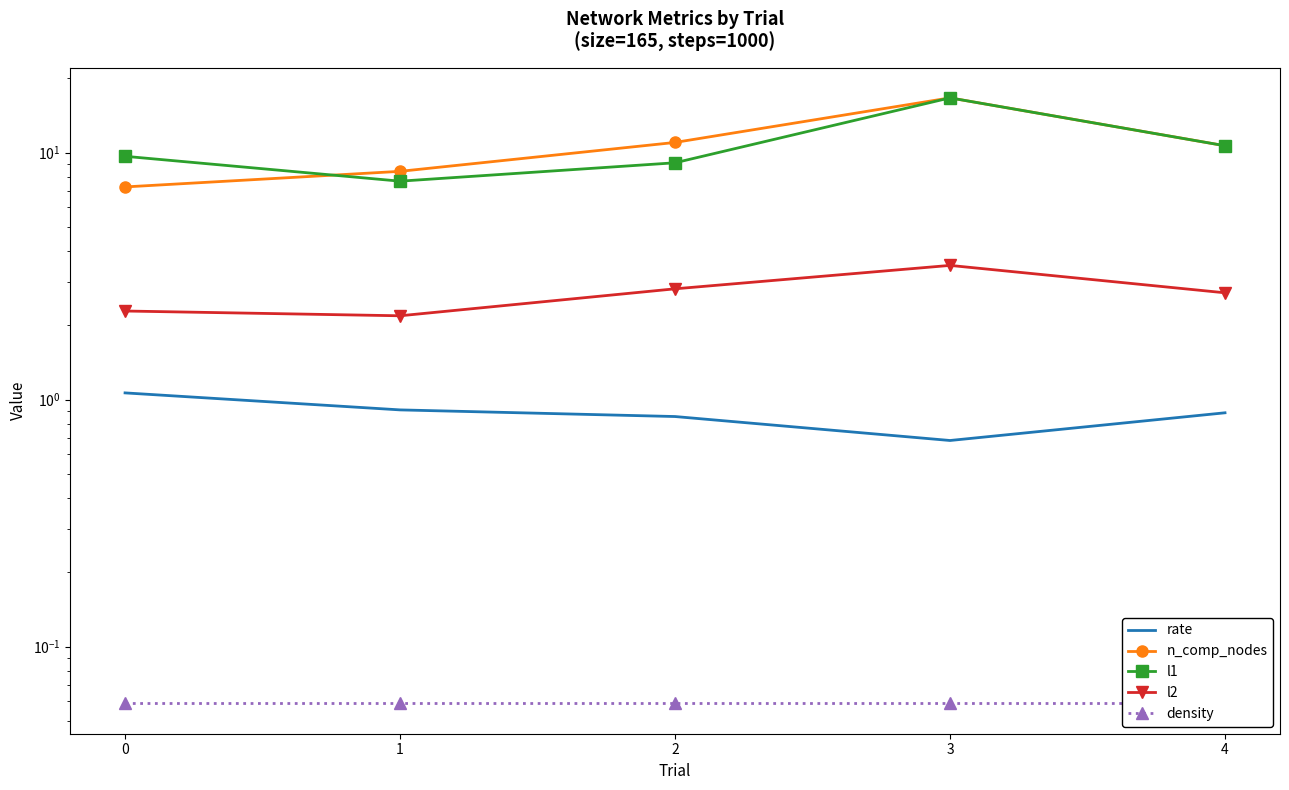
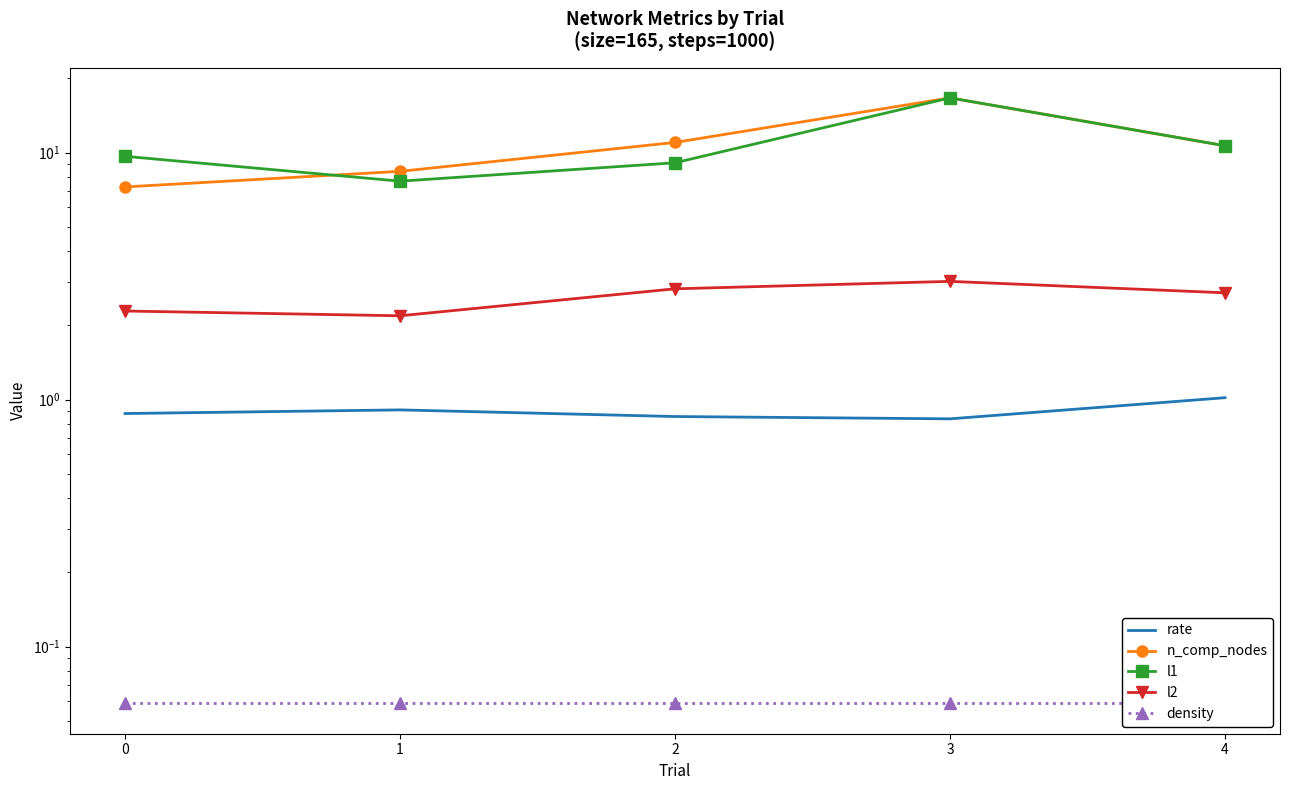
  {
    "rate": {
-     "0": 1.07,
+     "0": 0.88,
      "1": 0.91,
      "2": 0.85,
-     "3": 0.68,
-     "4": 0.88
+     "3": 0.84,
+     "4": 1.02
    },
    "n_comp_nodes": {
      "0": 7.3,
      "1": 8.4,
      "2": 11
    },
    "l1": {
      "0": 9.7,
      "1": 7.7,
      "2": 9.1
    },
    "l2": {
      "0": 2.3,
      "1": 2.2,
      "2": 2.8,
-     "3": 3.5,
+     "3": 3.0,
      "4": 2.7
    },
    "density": {
      "0": 0.06,
      "1": 0.06,
      "2": 0.06,
      "3": 0.06
    }
  }
